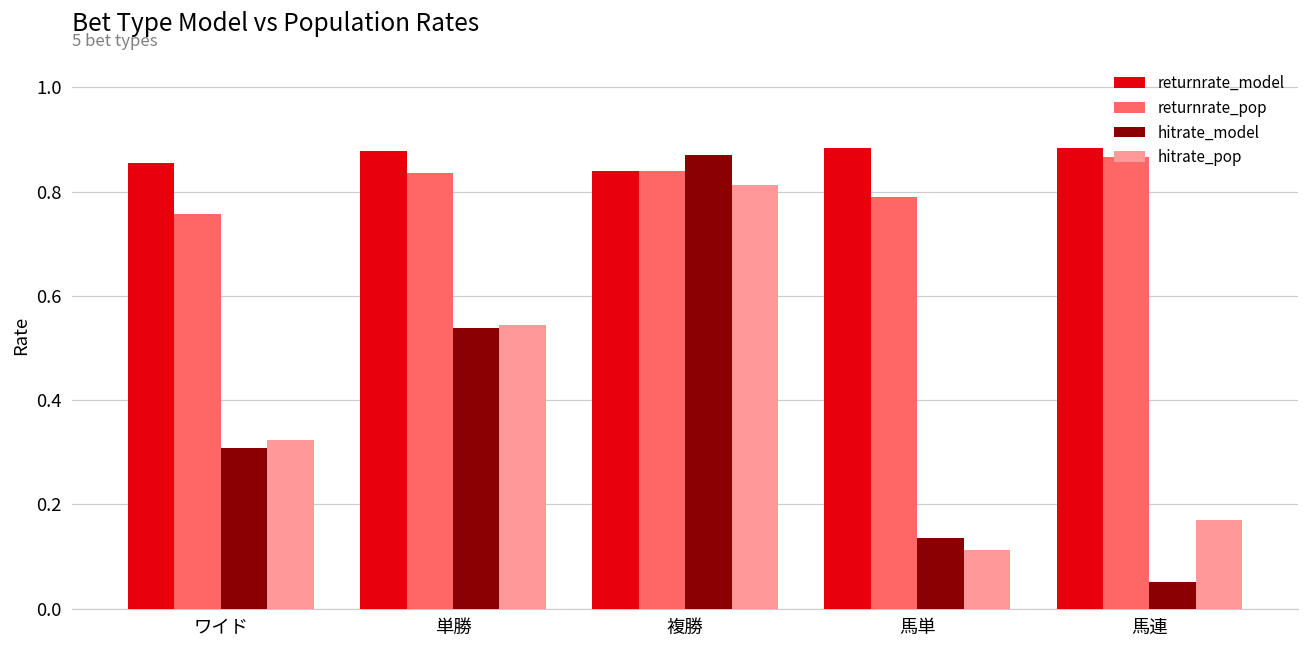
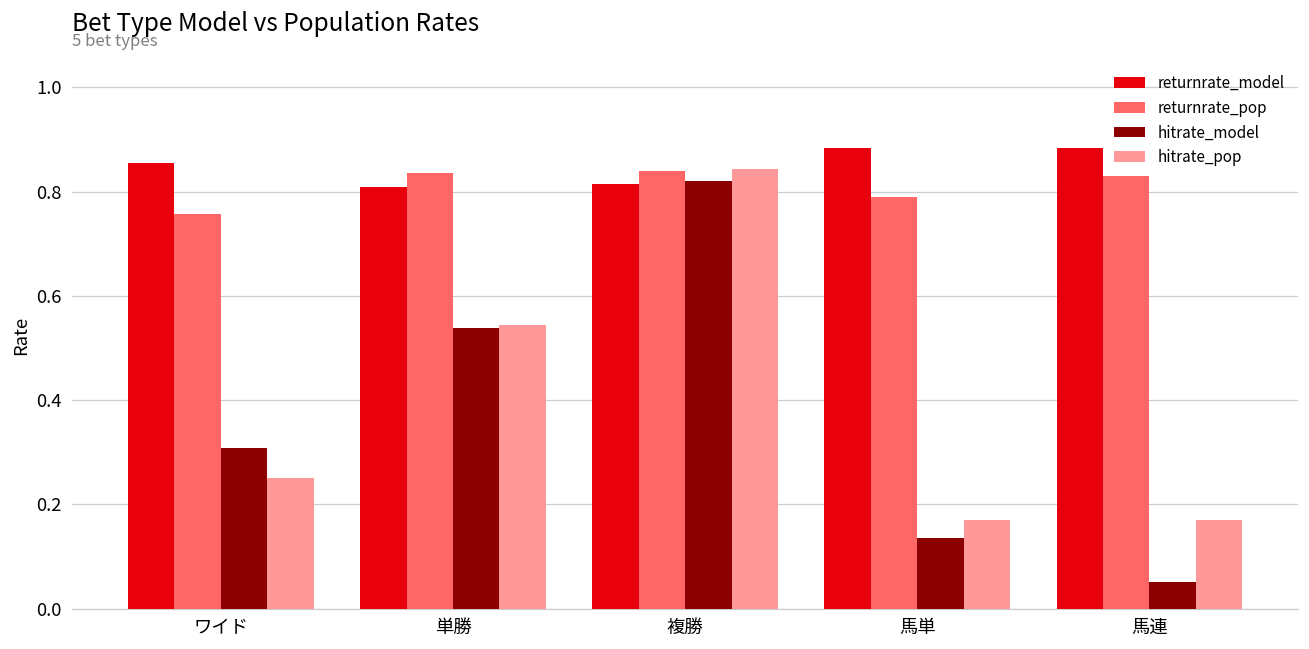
  {
    "returnrate_model": {
      "ワイド": 0.86,
-     "単勝": 0.88,
-     "複勝": 0.84,
+     "単勝": 0.81,
+     "複勝": 0.81,
      "馬単": 0.88,
      "馬連": 0.88
    },
    "returnrate_pop": {
      "ワイド": 0.76,
      "単勝": 0.84,
      "複勝": 0.84,
      "馬単": 0.79,
-     "馬連": 0.87
+     "馬連": 0.83
    },
    "hitrate_model": {
      "ワイド": 0.31,
      "単勝": 0.54,
-     "複勝": 0.87,
+     "複勝": 0.82,
      "馬単": 0.14,
      "馬連": 0.05
    },
    "hitrate_pop": {
-     "ワイド": 0.32,
+     "ワイド": 0.25,
      "単勝": 0.54,
-     "複勝": 0.81,
-     "馬単": 0.11,
+     "複勝": 0.84,
+     "馬単": 0.17,
      "馬連": 0.17
    }
  }
